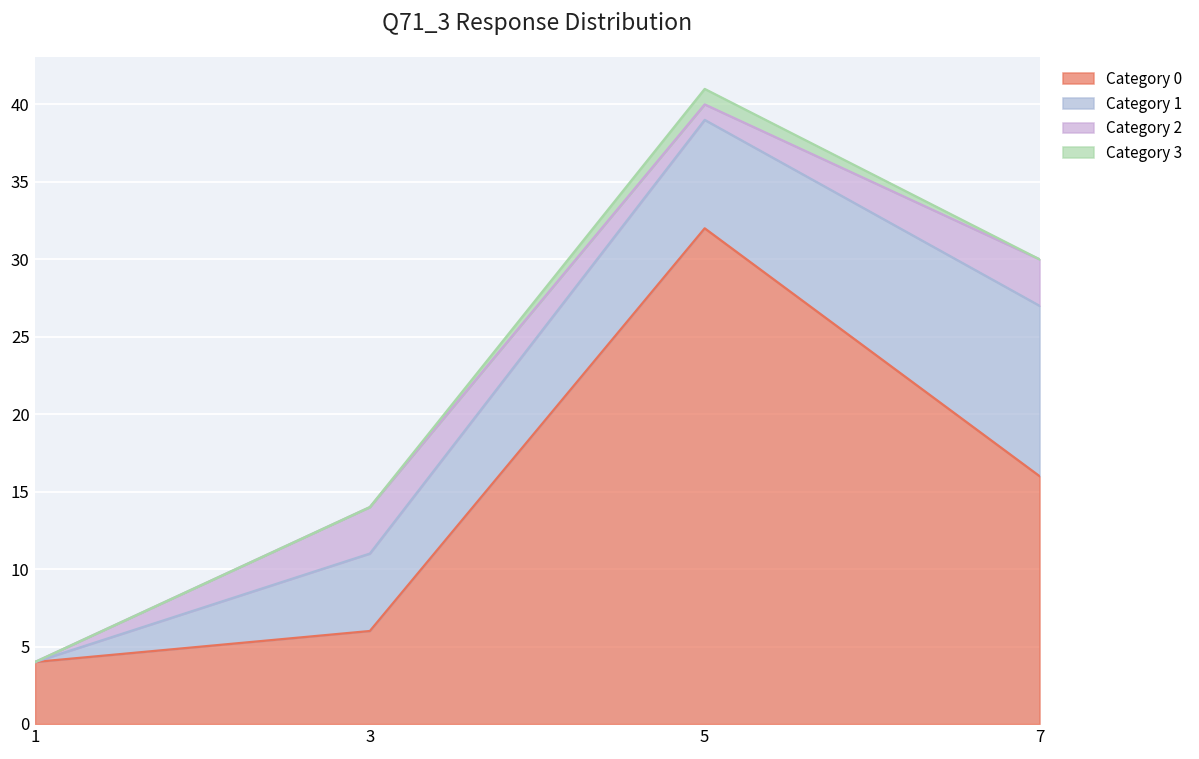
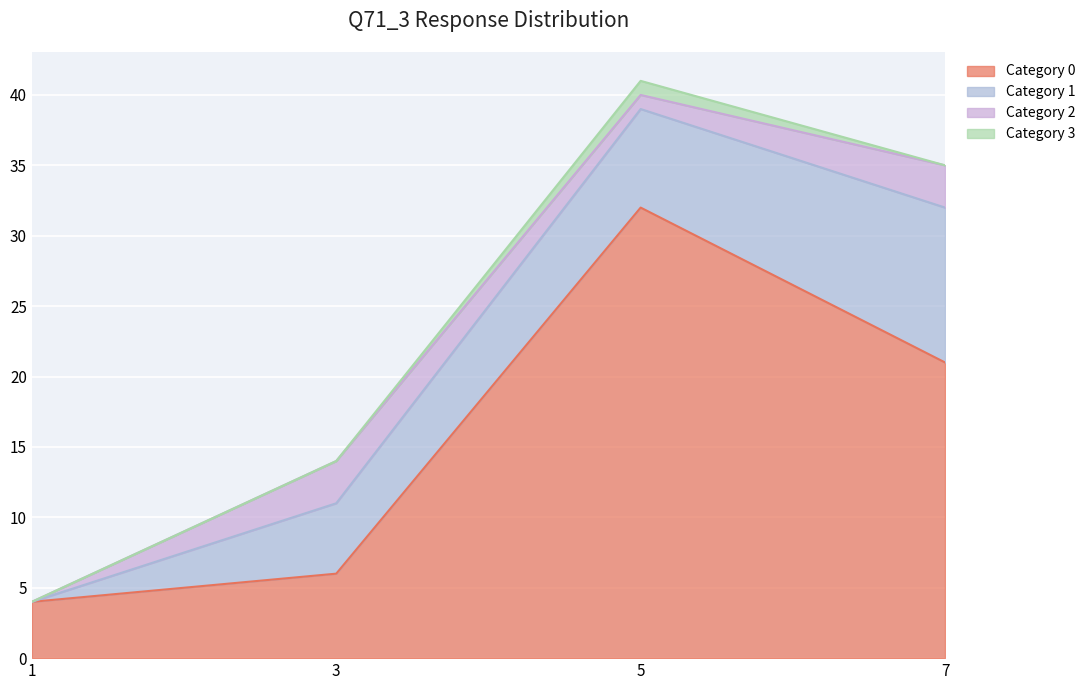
  {
    "Category 0": {
      "3": 6,
      "5": 32,
-     "7": 16
+     "7": 21
    }
  }
